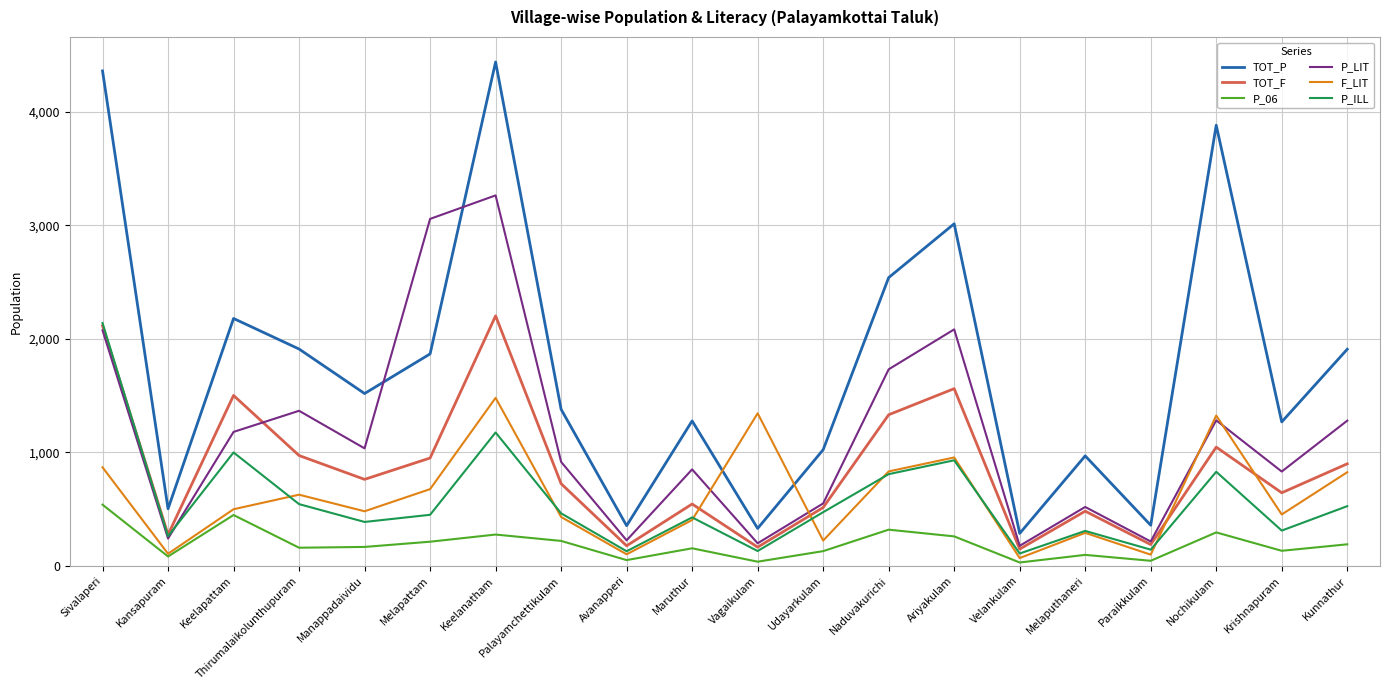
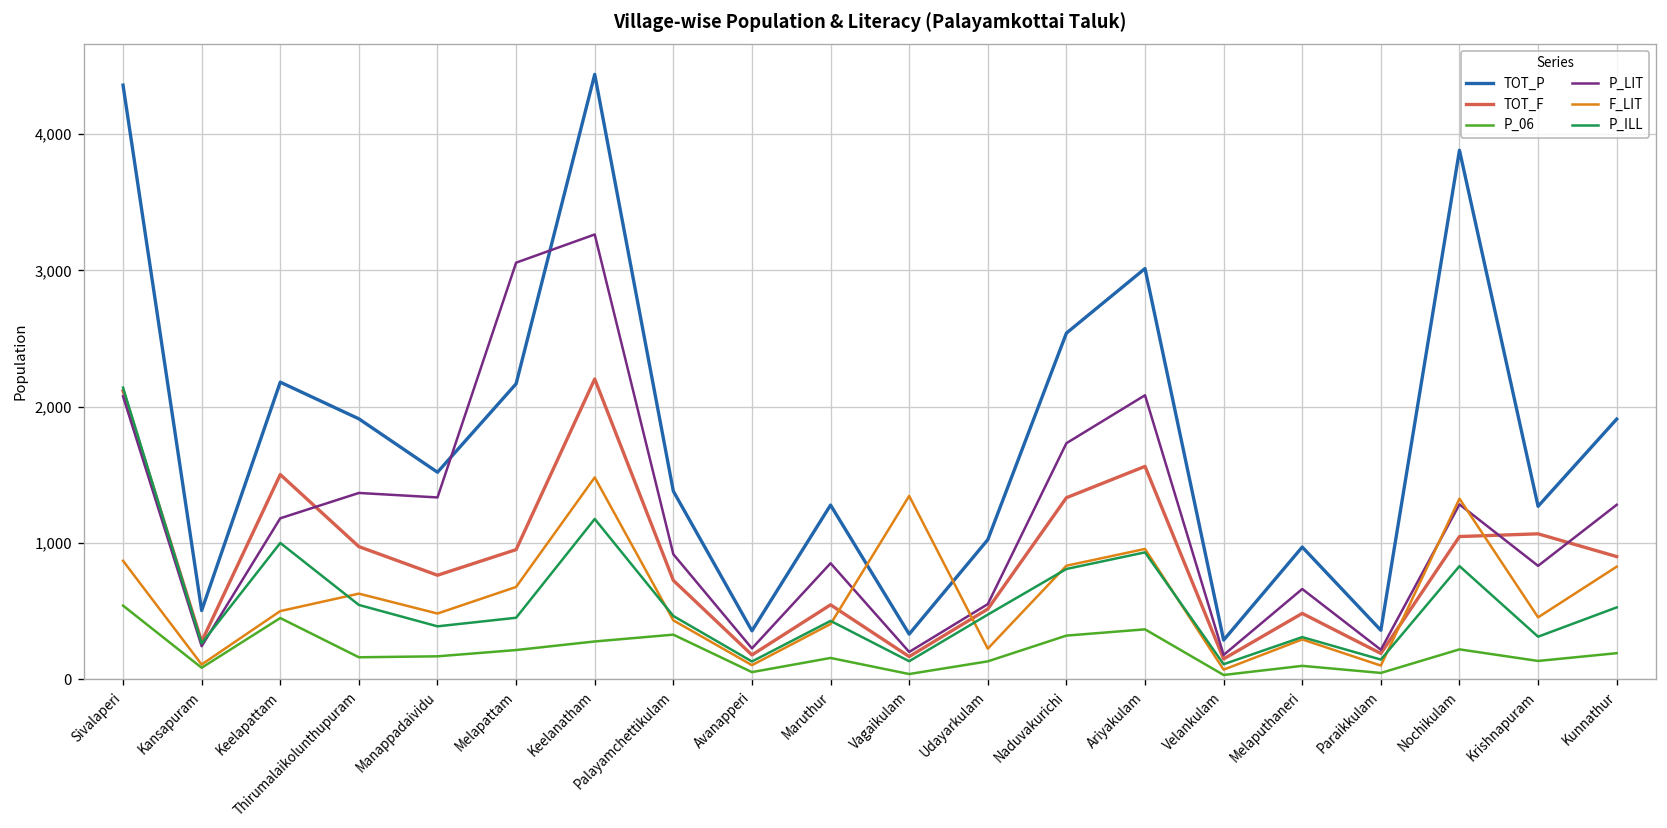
  {
    "TOT_P": {
      "Sivalaperi": "4,360",
      "Kansapuram": "500",
      "Keelapattam": "2,180",
      "Thirumalaikolunthupuram": "1,910",
      "Manappadaividu": "1,520",
-     "Melapattam": "1,870",
+     "Melapattam": "2,170",
      "Keelanatham": "4,440",
      "Palayamchettikulam": "1,380",
      "Avanapperi": "350",
      "Maruthur": "1,280",
      "Vagaikulam": "330",
      "Udayarkulam": "1,020",
      "Naduvakurichi": "2,540",
      "Ariyakulam": "3,010",
      "Velankulam": "290",
      "Melaputhaneri": "970",
      "Paraikkulam": "360",
      "Nochikulam": "3,880",
      "Krishnapuram": "1,270",
      "Kunnathur": "1,910"
    },
    "TOT_F": {
      "Sivalaperi": "2,120",
      "Keelapattam": "1,500",
      "Thirumalaikolunthupuram": "970",
      "Manappadaividu": "760",
      "Melapattam": "950",
      "Keelanatham": "2,200",
      "Palayamchettikulam": "720",
      "Avanapperi": "180",
      "Maruthur": "550",
      "Vagaikulam": "170",
      "Udayarkulam": "510",
      "Naduvakurichi": "1,330",
      "Ariyakulam": "1,560",
      "Velankulam": "150",
      "Melaputhaneri": "480",
      "Paraikkulam": "190",
      "Nochikulam": "1,050",
-     "Krishnapuram": "640",
+     "Krishnapuram": "1,070",
      "Kunnathur": "900"
    },
    "P_06": {
      "Sivalaperi": "540",
      "Kansapuram": "80",
      "Keelapattam": "450",
      "Thirumalaikolunthupuram": "160",
      "Manappadaividu": "170",
      "Melapattam": "210",
      "Keelanatham": "280",
-     "Palayamchettikulam": "220",
+     "Palayamchettikulam": "330",
      "Avanapperi": "50",
      "Maruthur": "160",
      "Vagaikulam": "40",
      "Udayarkulam": "130",
      "Naduvakurichi": "320",
-     "Ariyakulam": "260",
+     "Ariyakulam": "370",
      "Velankulam": "30",
      "Melaputhaneri": "100",
      "Paraikkulam": "50",
-     "Nochikulam": "300",
+     "Nochikulam": "220",
      "Krishnapuram": "130",
      "Kunnathur": "190"
    },
    "P_LIT": {
      "Sivalaperi": "2,080",
      "Keelapattam": "1,180",
      "Thirumalaikolunthupuram": "1,370",
-     "Manappadaividu": "1,040",
+     "Manappadaividu": "1,330",
      "Melapattam": "3,060",
      "Keelanatham": "3,260",
      "Palayamchettikulam": "920",
      "Avanapperi": "230",
      "Maruthur": "850",
      "Vagaikulam": "200",
      "Udayarkulam": "550",
      "Naduvakurichi": "1,730",
      "Ariyakulam": "2,080",
      "Velankulam": "180",
-     "Melaputhaneri": "520",
+     "Melaputhaneri": "660",
      "Paraikkulam": "220",
      "Nochikulam": "1,280",
      "Krishnapuram": "830",
      "Kunnathur": "1,280"
    },
    "F_LIT": {
      "Sivalaperi": "870",
      "Kansapuram": "110",
      "Keelapattam": "500",
      "Thirumalaikolunthupuram": "630",
      "Manappadaividu": "480",
      "Melapattam": "680",
      "Keelanatham": "1,480",
      "Palayamchettikulam": "430",
      "Avanapperi": "100",
      "Maruthur": "400",
      "Vagaikulam": "1,340",
      "Udayarkulam": "220",
      "Naduvakurichi": "830",
      "Ariyakulam": "960",
      "Velankulam": "70",
      "Paraikkulam": "100",
      "Nochikulam": "1,320",
      "Krishnapuram": "450",
      "Kunnathur": "830"
    },
    "P_ILL": {
      "Sivalaperi": "2,140",
      "Keelapattam": "1,000",
      "Thirumalaikolunthupuram": "540",
      "Manappadaividu": "390",
      "Melapattam": "450",
      "Keelanatham": "1,180",
      "Palayamchettikulam": "460",
      "Avanapperi": "130",
      "Maruthur": "430",
      "Vagaikulam": "130",
      "Udayarkulam": "470",
      "Naduvakurichi": "810",
      "Ariyakulam": "930",
      "Velankulam": "110",
      "Paraikkulam": "140",
      "Nochikulam": "830",
      "Krishnapuram": "310",
      "Kunnathur": "530"
    }
  }
